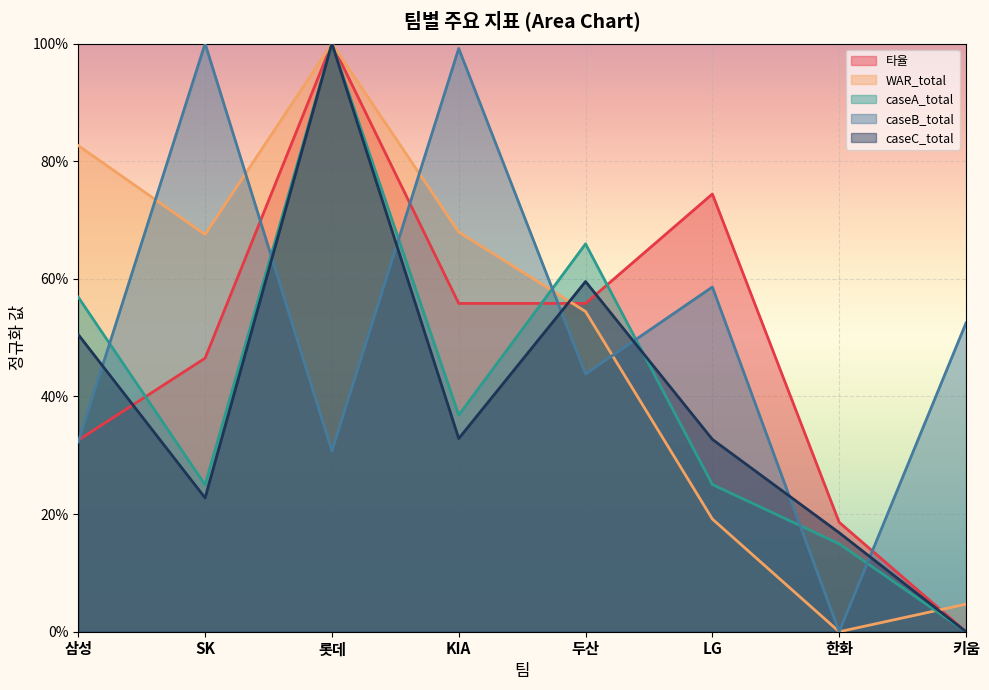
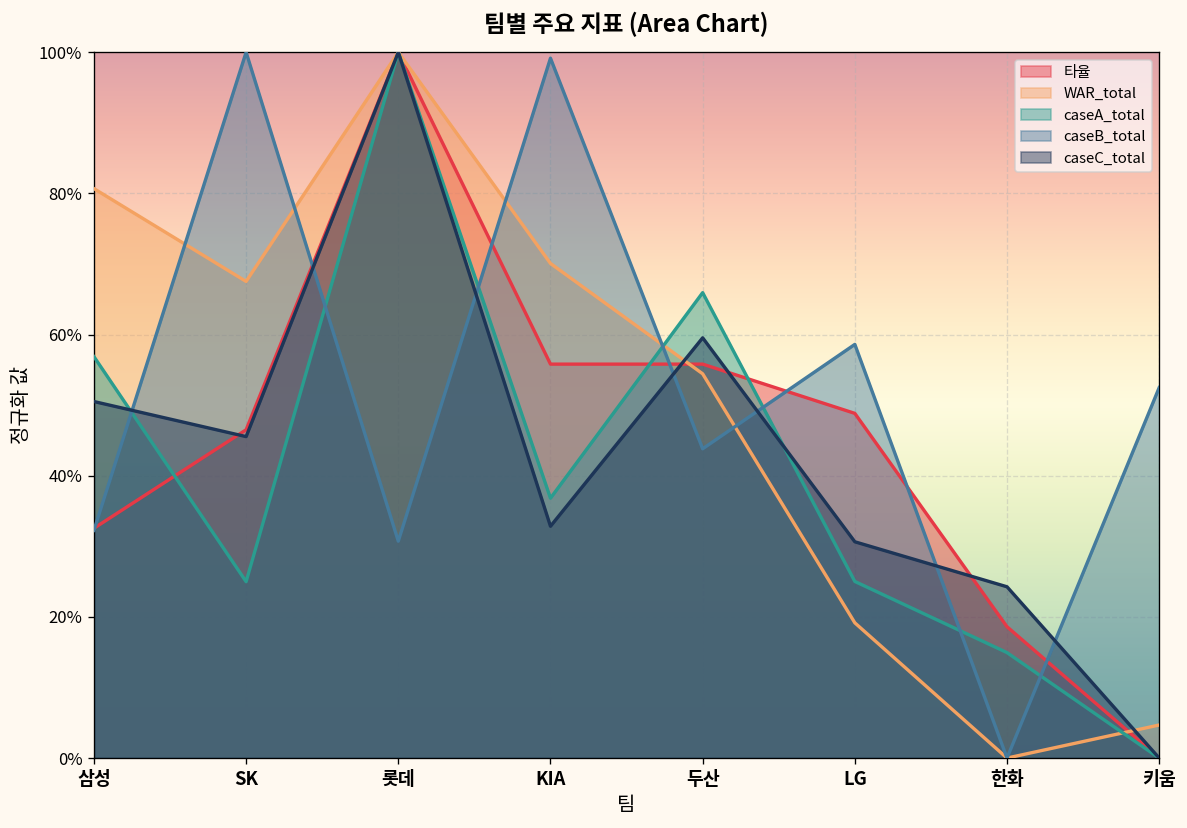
  {
    "타율": {
      "SK": "47%",
      "KIA": "56%",
      "두산": "56%",
-     "LG": "74%",
+     "LG": "49%",
      "한화": "19%"
    },
    "WAR_total": {
-     "삼성": "83%",
+     "삼성": "81%",
      "SK": "68%",
-     "KIA": "68%",
+     "KIA": "70%",
      "두산": "54%",
      "LG": "19%",
      "키움": "5%"
    },
    "caseC_total": {
      "삼성": "51%",
-     "SK": "23%",
+     "SK": "46%",
      "KIA": "33%",
      "두산": "60%",
-     "LG": "33%",
-     "한화": "17%"
+     "LG": "31%",
+     "한화": "24%"
    }
  }
